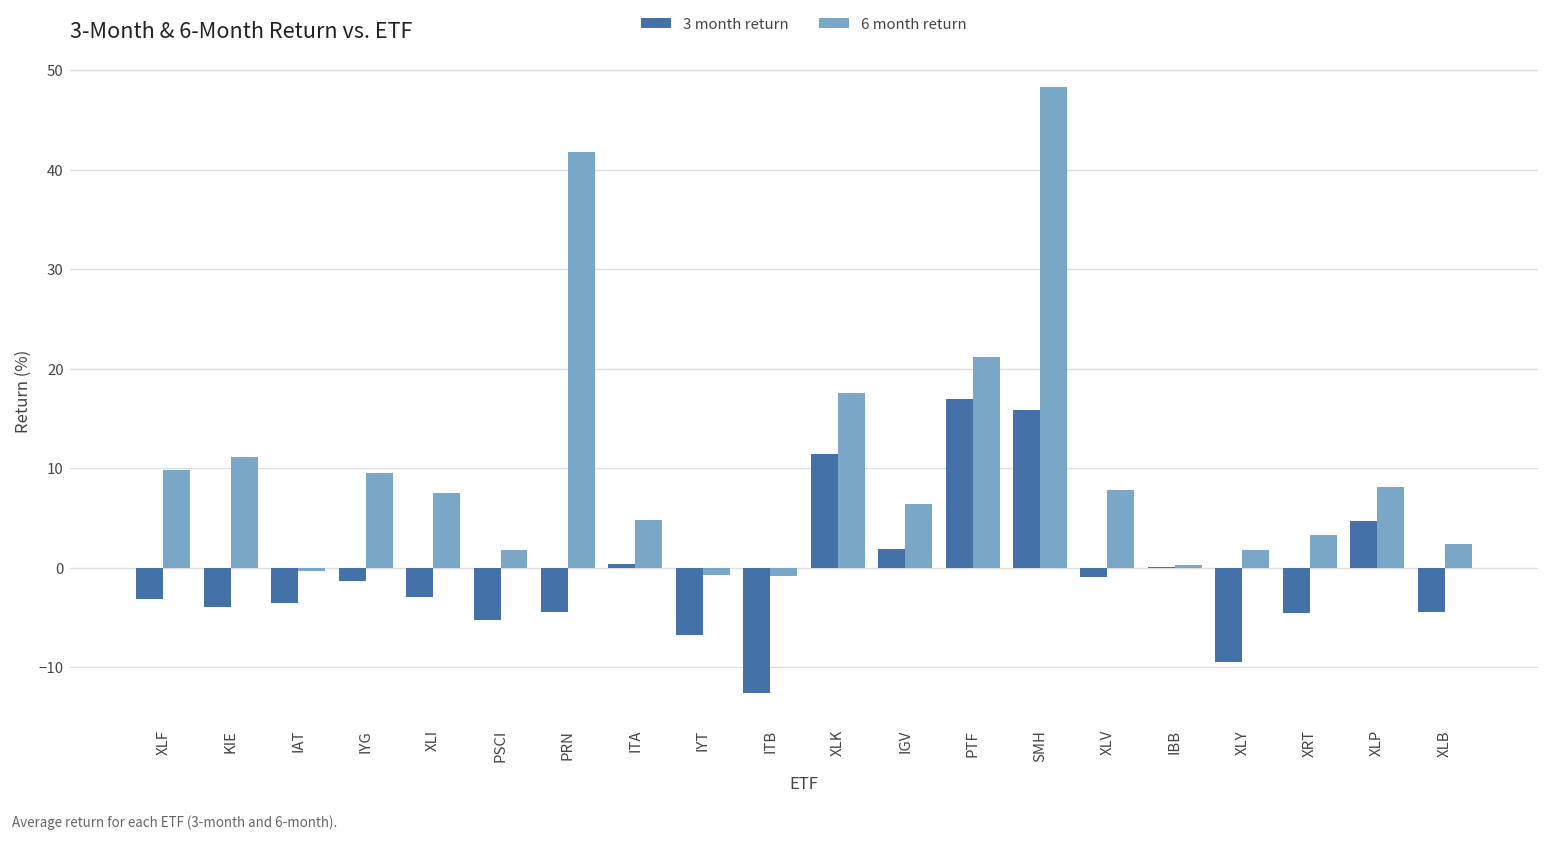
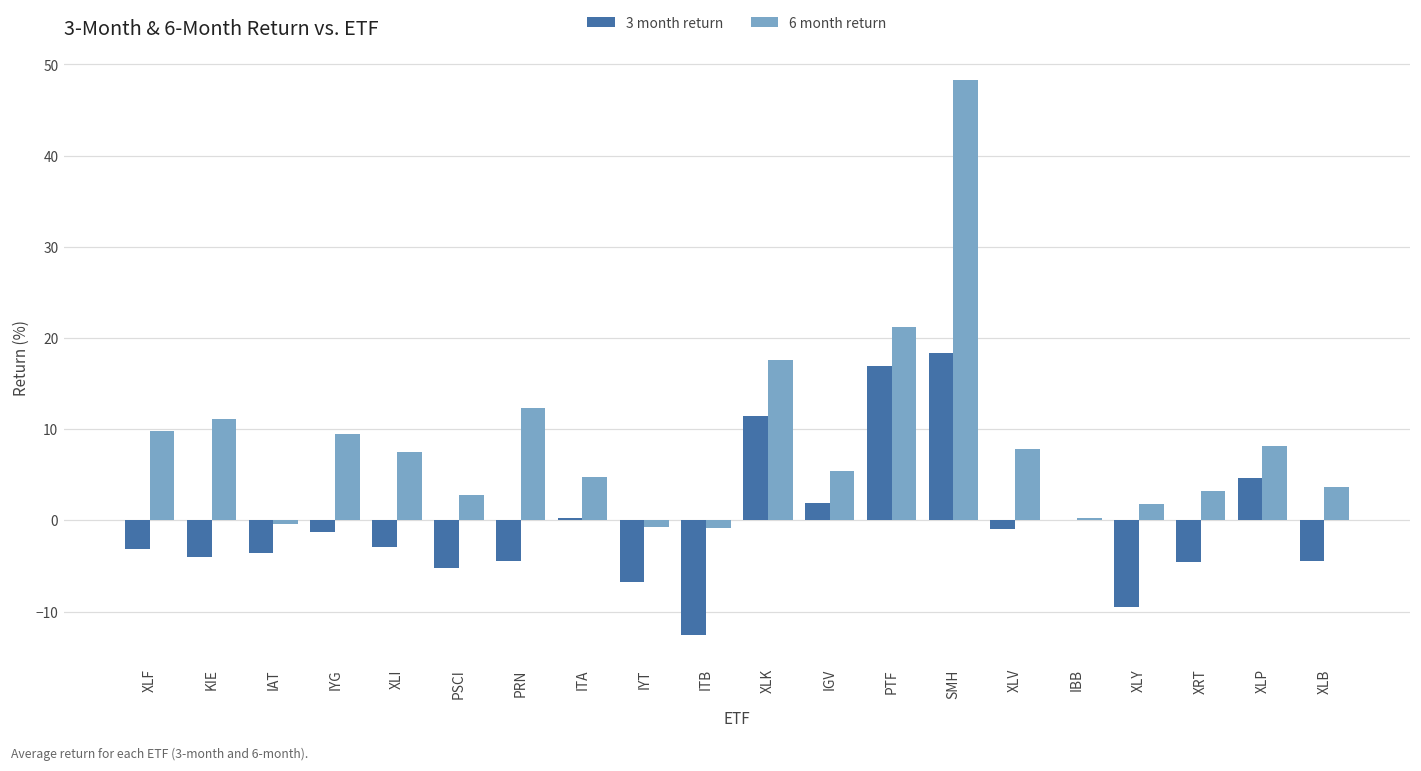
  {
    "3 month return": {
      "XLF": -3,
      "KIE": -4,
      "IAT": -4,
      "IYG": -1,
      "XLI": -3,
      "PSCI": -5,
      "PRN": -4,
      "ITA": 0,
      "IYT": -7,
      "ITB": -13,
      "XLK": 11,
      "IGV": 2,
      "PTF": 17,
-     "SMH": 16,
+     "SMH": 18,
      "XLV": -1,
      "XLY": -9,
      "XRT": -5,
      "XLP": 5,
      "XLB": -4
    },
    "6 month return": {
      "XLF": 10,
      "KIE": 11,
      "IAT": 0,
      "IYG": 9,
      "XLI": 7,
-     "PSCI": 2,
-     "PRN": 42,
+     "PSCI": 3,
+     "PRN": 12,
      "ITA": 5,
      "IYT": -1,
      "ITB": -1,
      "XLK": 18,
-     "IGV": 6,
+     "IGV": 5,
      "PTF": 21,
      "SMH": 48,
      "XLV": 8,
      "XLY": 2,
      "XRT": 3,
      "XLP": 8,
-     "XLB": 2
+     "XLB": 4
    }
  }
